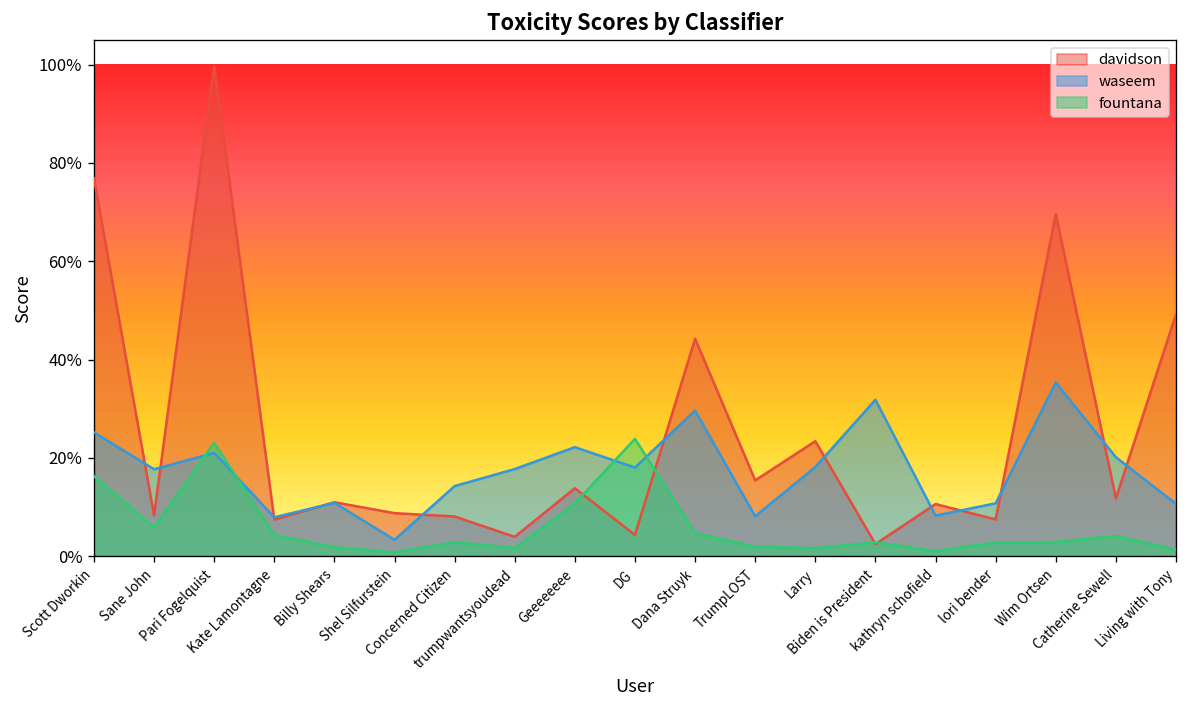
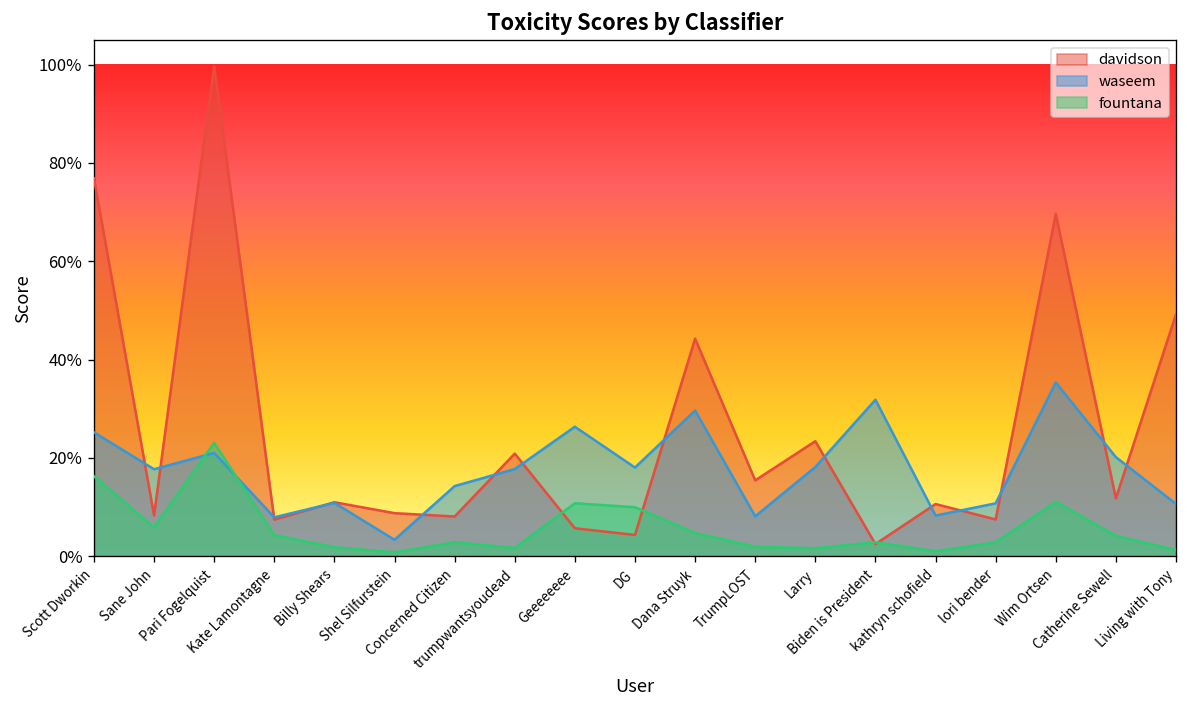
  {
    "davidson": {
      "Scott Dworkin": "77%",
      "Sane John": "8%",
      "Pari Fogelquist": "100%",
      "Shel Silfurstein": "9%",
      "Concerned Citizen": "8%",
-     "trumpwantsyoudead": "4%",
-     "Geeeeeeee": "14%",
+     "trumpwantsyoudead": "21%",
+     "Geeeeeeee": "6%",
      "DG": "4%",
      "Dana Struyk": "44%",
      "TrumpLOST": "15%",
      "Larry": "23%",
      "kathryn schofield": "11%",
      "lori bender": "7%",
      "Wim Ortsen": "70%",
      "Catherine Sewell": "12%",
      "Living with Tony": "49%"
    },
    "waseem": {
      "Scott Dworkin": "25%",
      "Sane John": "18%",
      "Pari Fogelquist": "21%",
      "Shel Silfurstein": "3%",
      "Concerned Citizen": "14%",
      "trumpwantsyoudead": "18%",
-     "Geeeeeeee": "22%",
+     "Geeeeeeee": "26%",
      "DG": "18%",
      "Dana Struyk": "30%",
      "TrumpLOST": "8%",
      "Larry": "18%",
      "Biden is President": "32%",
      "kathryn schofield": "8%",
      "lori bender": "11%",
      "Wim Ortsen": "35%",
      "Catherine Sewell": "20%",
      "Living with Tony": "11%"
    },
    "fountana": {
      "Scott Dworkin": "16%",
      "Sane John": "6%",
      "Pari Fogelquist": "23%",
      "Kate Lamontagne": "4%",
      "Billy Shears": "2%",
      "Shel Silfurstein": "1%",
      "Concerned Citizen": "3%",
      "trumpwantsyoudead": "2%",
      "Geeeeeeee": "11%",
-     "DG": "24%",
+     "DG": "10%",
      "Dana Struyk": "5%",
      "TrumpLOST": "2%",
      "Larry": "2%",
      "kathryn schofield": "1%",
      "lori bender": "3%",
-     "Wim Ortsen": "3%",
+     "Wim Ortsen": "11%",
      "Catherine Sewell": "4%",
      "Living with Tony": "1%"
    }
  }
